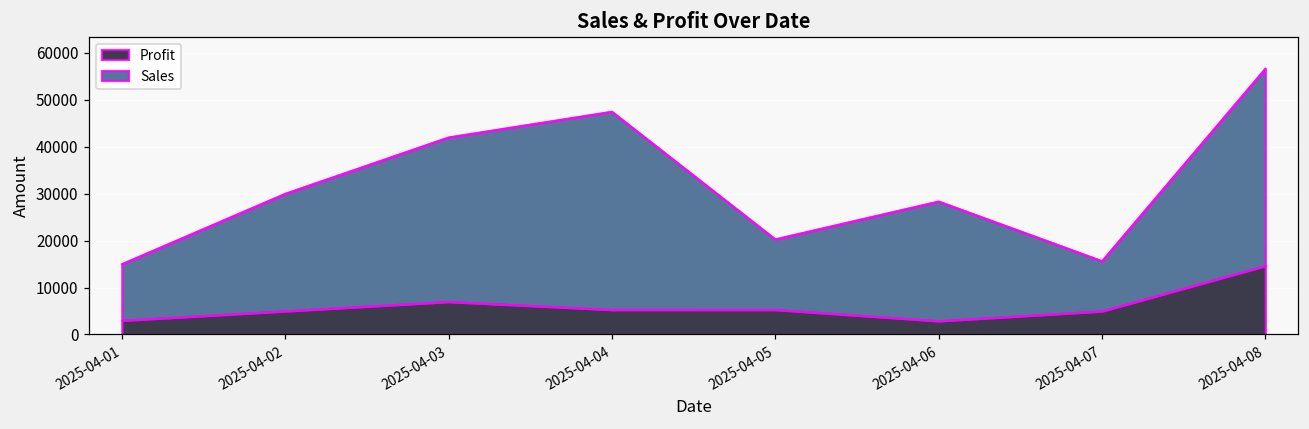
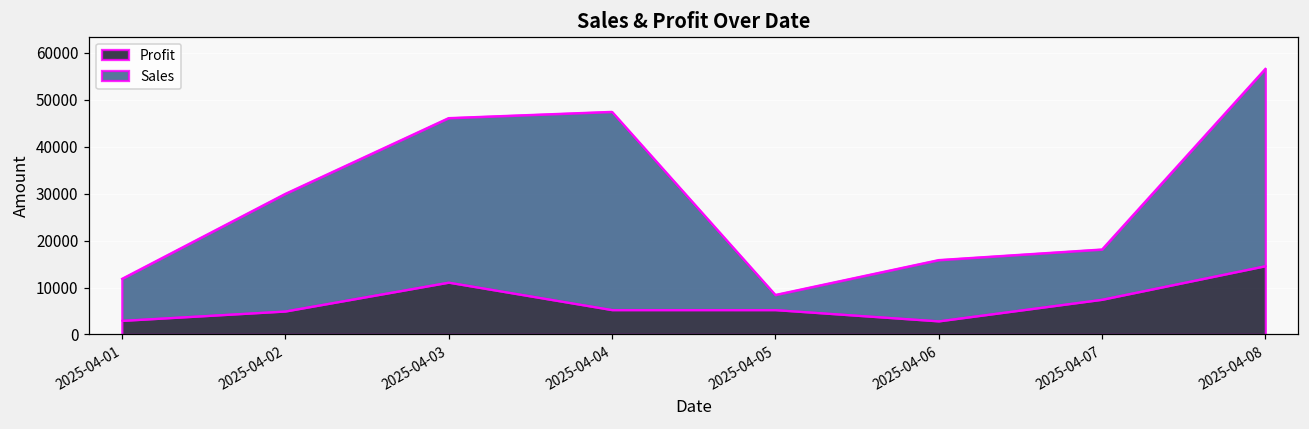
  {
    "Profit": {
      "2025-04-01": 3000,
      "2025-04-02": 5000,
-     "2025-04-03": 7000,
+     "2025-04-03": 11000,
      "2025-04-04": 5000,
      "2025-04-05": 5000,
      "2025-04-06": 3000,
-     "2025-04-07": 5000,
+     "2025-04-07": 8000,
      "2025-04-08": 15000
    },
    "Sales": {
-     "2025-04-01": 12000,
+     "2025-04-01": 9000,
      "2025-04-02": 25000,
      "2025-04-03": 35000,
      "2025-04-04": 42000,
-     "2025-04-05": 15000,
-     "2025-04-06": 25000,
+     "2025-04-05": 3000,
+     "2025-04-06": 13000,
      "2025-04-07": 11000,
      "2025-04-08": 42000
    }
  }
